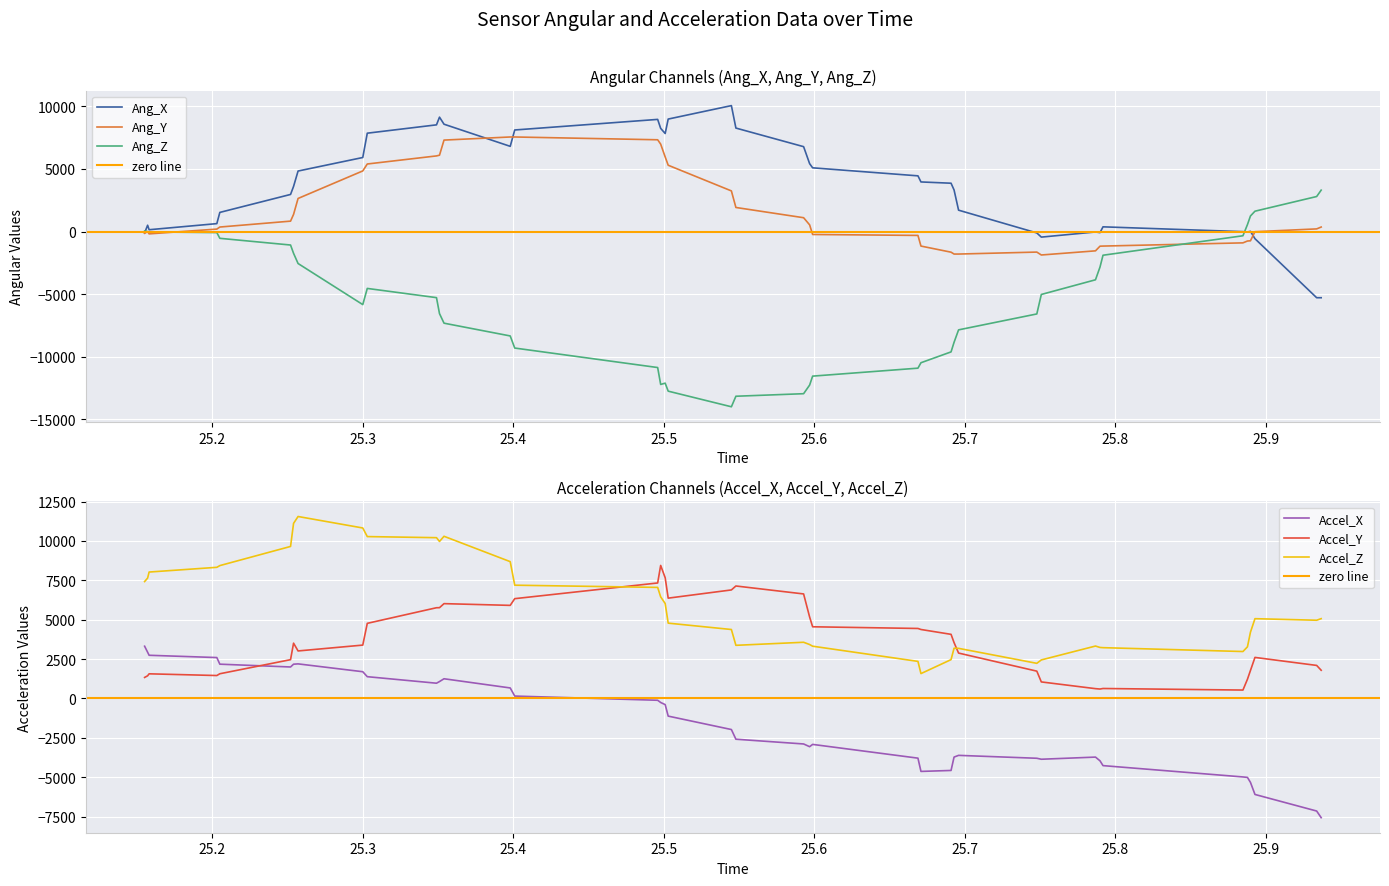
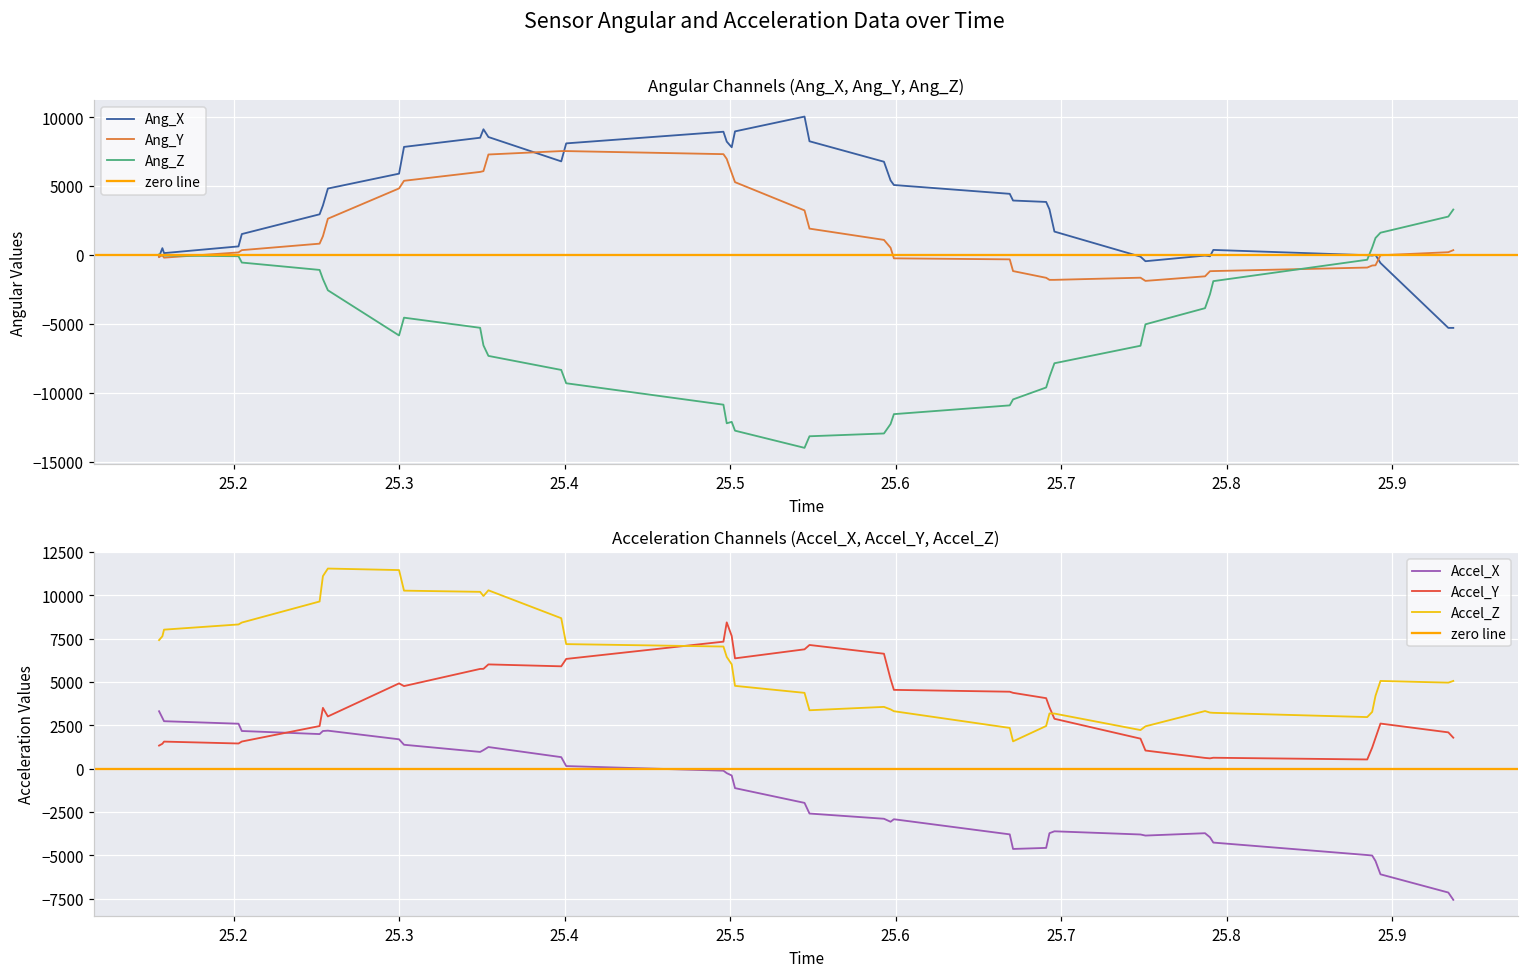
  {
    "Angular Channels (Ang_X, Ang_Y, Ang_Z)": {
      "Ang_X": {
        "25.3": 5900
      },
      "Ang_Y": {
        "25.3": 4800
      },
      "Ang_Z": {
        "25.3": -5800
      }
    },
    "Acceleration Channels (Accel_X, Accel_Y, Accel_Z)": {
      "Accel_X": {
        "25.3": 1700
      },
      "Accel_Y": {
-       "25.3": 3400
+       "25.3": 4900
      },
      "Accel_Z": {
-       "25.3": 10800
+       "25.3": 11500
      }
    }
  }
